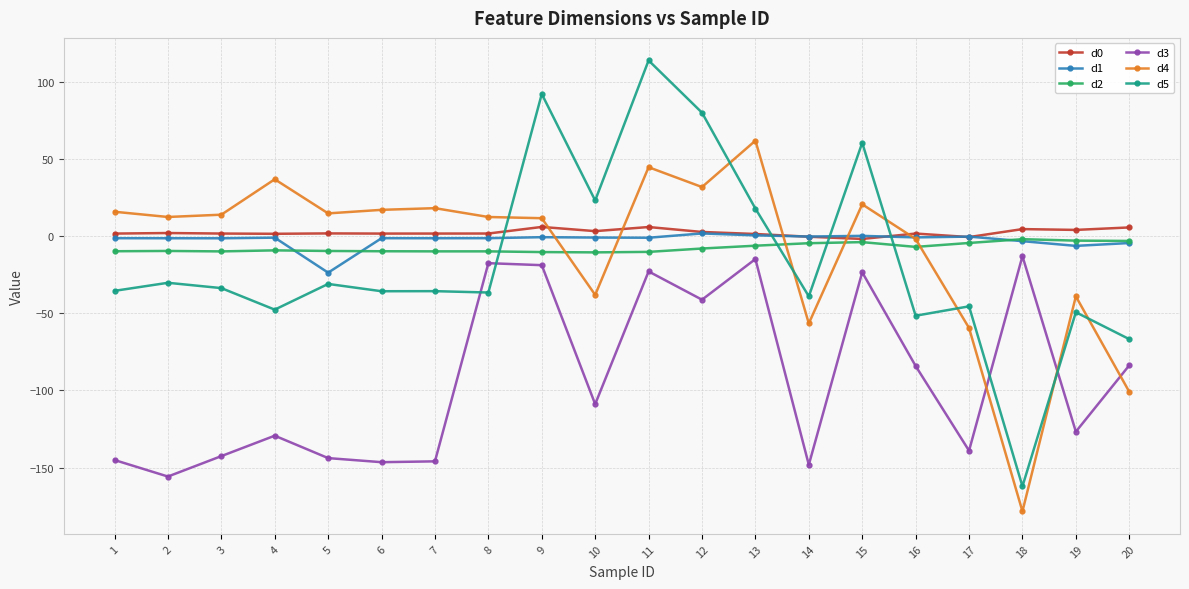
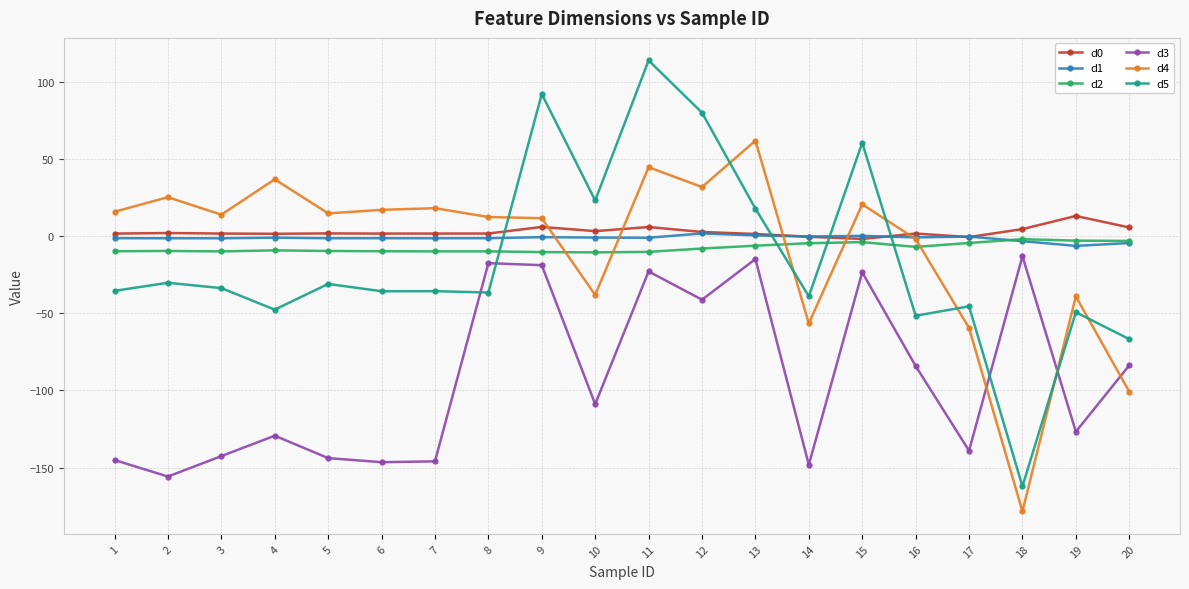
  {
    "d0": {
      "1": 2,
      "2": 2,
      "3": 2,
      "4": 2,
      "5": 2,
      "6": 2,
      "7": 2,
      "8": 2,
      "9": 6,
      "10": 3,
      "11": 6,
      "15": -2,
      "16": 2,
      "18": 5,
-     "19": 4,
+     "19": 13,
      "20": 6
    },
    "d1": {
      "1": -1,
      "2": -1,
      "3": -1,
      "4": -1,
-     "5": -24,
+     "5": -1,
      "6": -1,
      "7": -1,
      "8": -1,
      "9": -1,
      "10": -1,
      "11": -1,
      "15": 0,
      "19": -6
    },
    "d3": {
      "1": -145,
      "2": -156,
      "3": -143,
      "4": -129,
      "5": -144,
      "6": -147,
      "7": -146,
      "8": -17,
      "9": -19,
      "10": -109,
      "11": -23,
      "12": -41,
      "13": -15,
      "14": -148,
      "15": -23,
      "16": -84,
      "17": -139,
      "18": -13,
      "19": -127,
      "20": -84
    },
    "d4": {
      "1": 16,
-     "2": 13,
+     "2": 25,
      "3": 14,
      "4": 37,
      "5": 15,
      "6": 17,
      "7": 18,
      "8": 13,
      "9": 12,
      "10": -38,
      "11": 45,
      "12": 32,
      "13": 62,
      "14": -57,
      "15": 21,
      "17": -59,
      "18": -178,
      "19": -39,
      "20": -101
    }
  }
